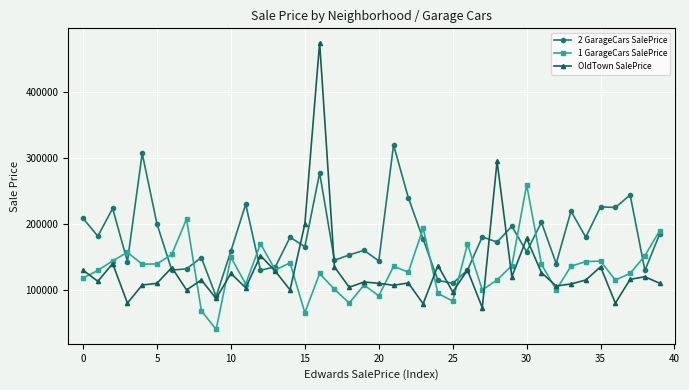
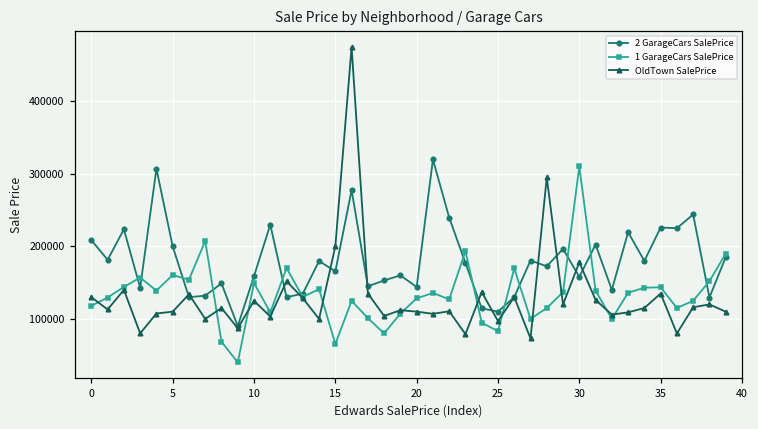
  {
    "1 GarageCars SalePrice": {
      "0": 120000,
-     "5": 140000,
+     "5": 160000,
      "10": 150000,
      "15": 70000,
-     "20": 90000,
+     "20": 130000,
      "25": 80000,
-     "30": 260000,
+     "30": 310000,
      "35": 140000
    }
  }
